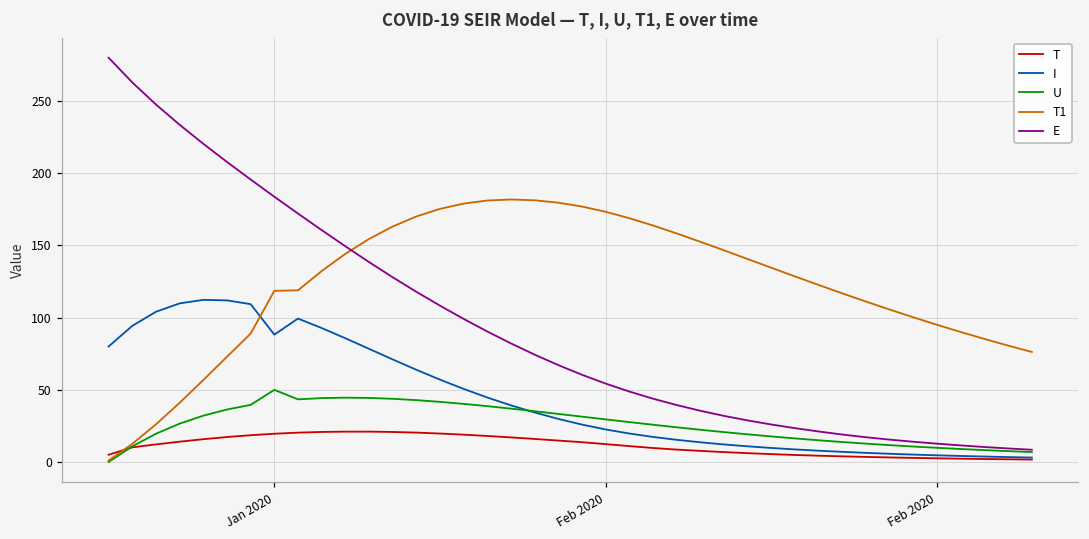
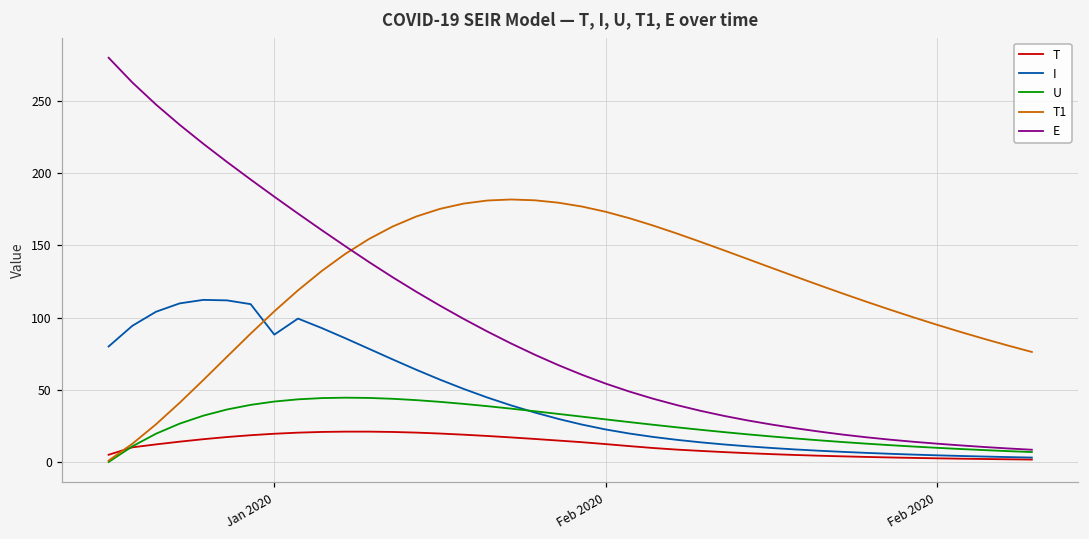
  {
    "T": {
      "Jan 2020": 20
    },
    "I": {
      "Jan 2020": 88
    },
    "U": {
-     "Jan 2020": 50
+     "Jan 2020": 42
    },
    "T1": {
-     "Jan 2020": 119
+     "Jan 2020": 104
    },
    "E": {
      "Jan 2020": 184
    }
  }
